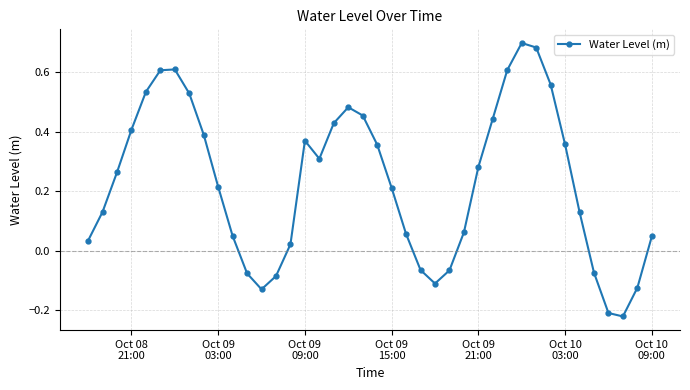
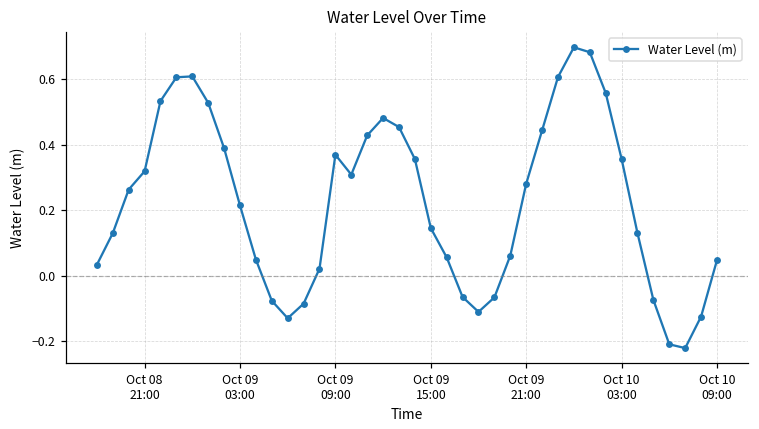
  {
-   "Oct 08 21:00": 0.41,
+   "Oct 08 21:00": 0.32,
    "Oct 09 03:00": 0.21,
    "Oct 09 09:00": 0.37,
-   "Oct 09 15:00": 0.21,
+   "Oct 09 15:00": 0.15,
    "Oct 09 21:00": 0.28,
    "Oct 10 03:00": 0.36,
    "Oct 10 09:00": 0.05
  }
